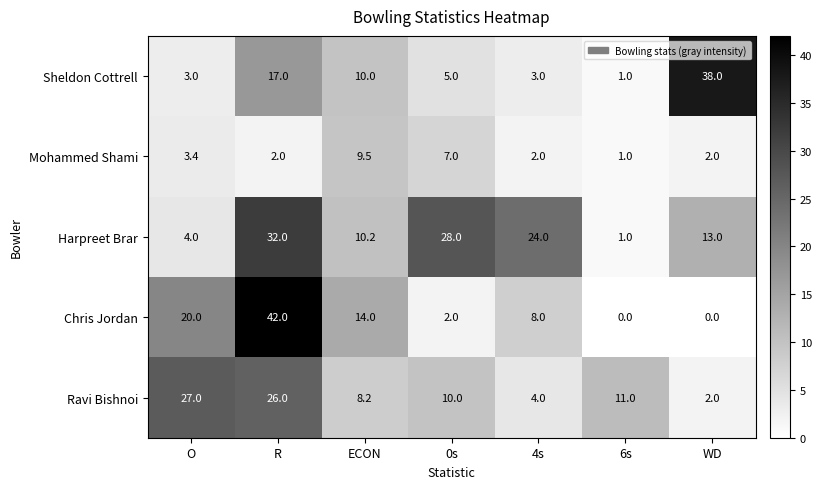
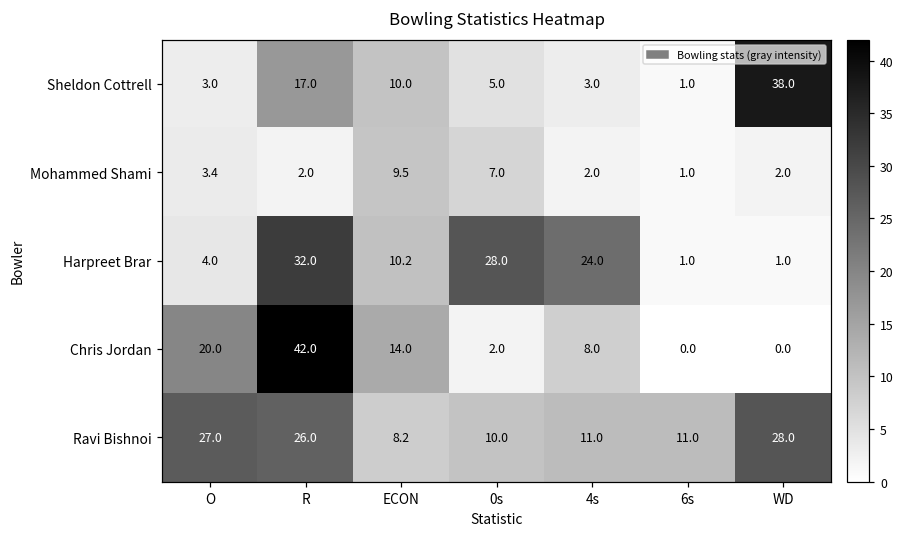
  {
    "Sheldon Cottrell": {
      "O": 3.0,
      "R": 17.0,
      "ECON": 10.0,
      "0s": 5.0,
      "4s": 3.0,
      "6s": 1.0,
      "WD": 38.0
    },
    "Mohammed Shami": {
      "O": 3.4,
      "R": 2.0,
      "ECON": 9.5,
      "0s": 7.0,
      "4s": 2.0,
      "6s": 1.0,
      "WD": 2.0
    },
    "Harpreet Brar": {
      "O": 4.0,
      "R": 32.0,
      "ECON": 10.2,
      "0s": 28.0,
      "4s": 24.0,
      "6s": 1.0,
-     "WD": 13.0
+     "WD": 1.0
    },
    "Chris Jordan": {
      "O": 20.0,
      "R": 42.0,
      "ECON": 14.0,
      "0s": 2.0,
      "4s": 8.0,
      "6s": 0.0,
      "WD": 0.0
    },
    "Ravi Bishnoi": {
      "O": 27.0,
      "R": 26.0,
      "ECON": 8.2,
      "0s": 10.0,
-     "4s": 4.0,
+     "4s": 11.0,
      "6s": 11.0,
-     "WD": 2.0
+     "WD": 28.0
    }
  }
